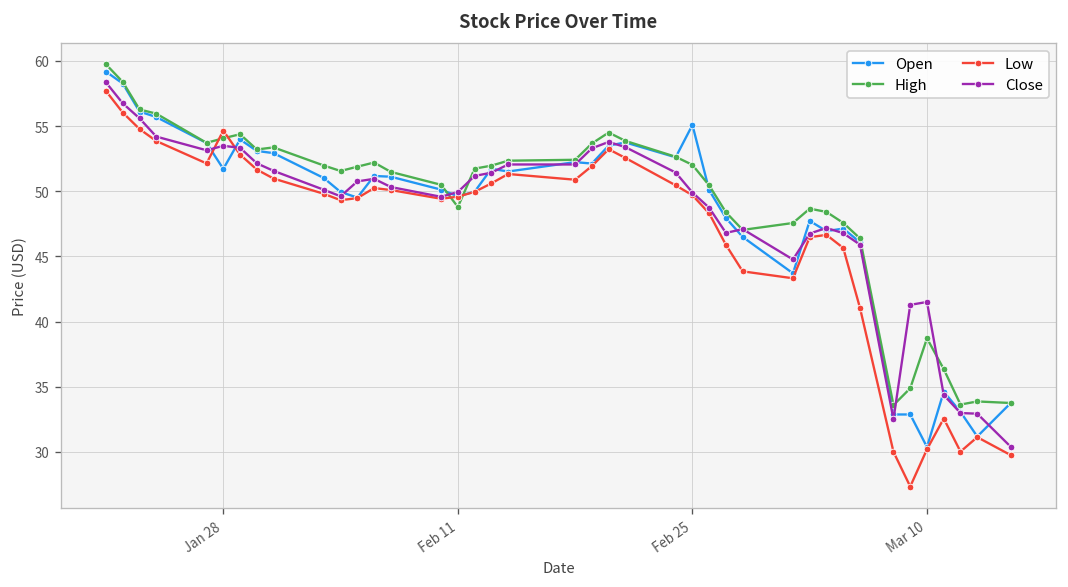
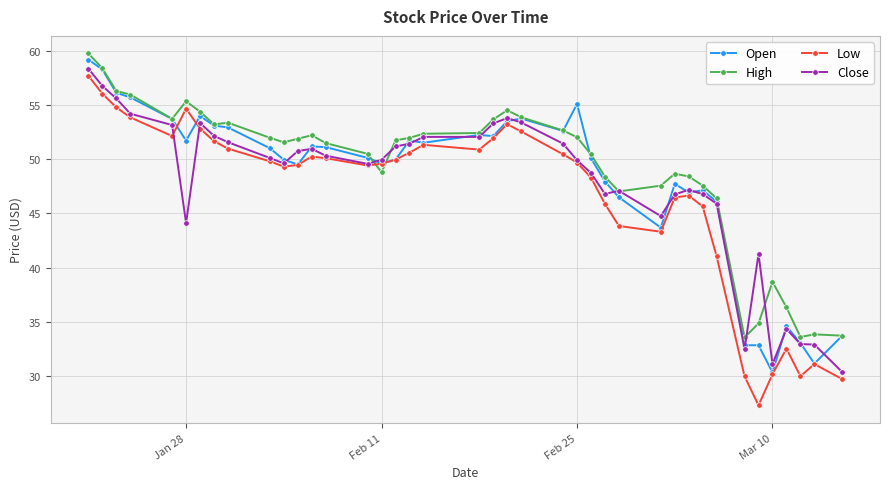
  {
    "Open": {
      "Jan 28": 51.7,
      "Feb 25": 55.1
    },
    "High": {
-     "Jan 28": 54.1,
+     "Jan 28": 55.3,
      "Feb 11": 48.8,
      "Feb 25": 52.0,
      "Mar 10": 38.7
    },
    "Low": {
      "Jan 28": 54.7
    },
    "Close": {
-     "Jan 28": 53.5,
+     "Jan 28": 44.1,
      "Feb 11": 49.9,
-     "Mar 10": 41.5
+     "Mar 10": 31.1
    }
  }
